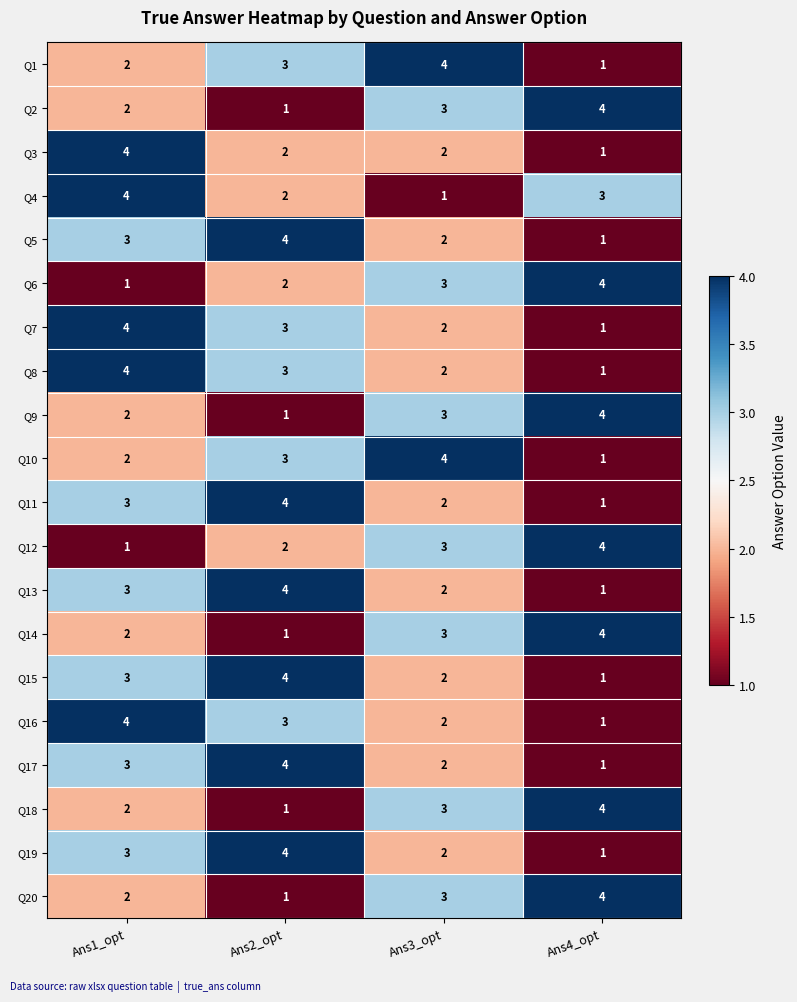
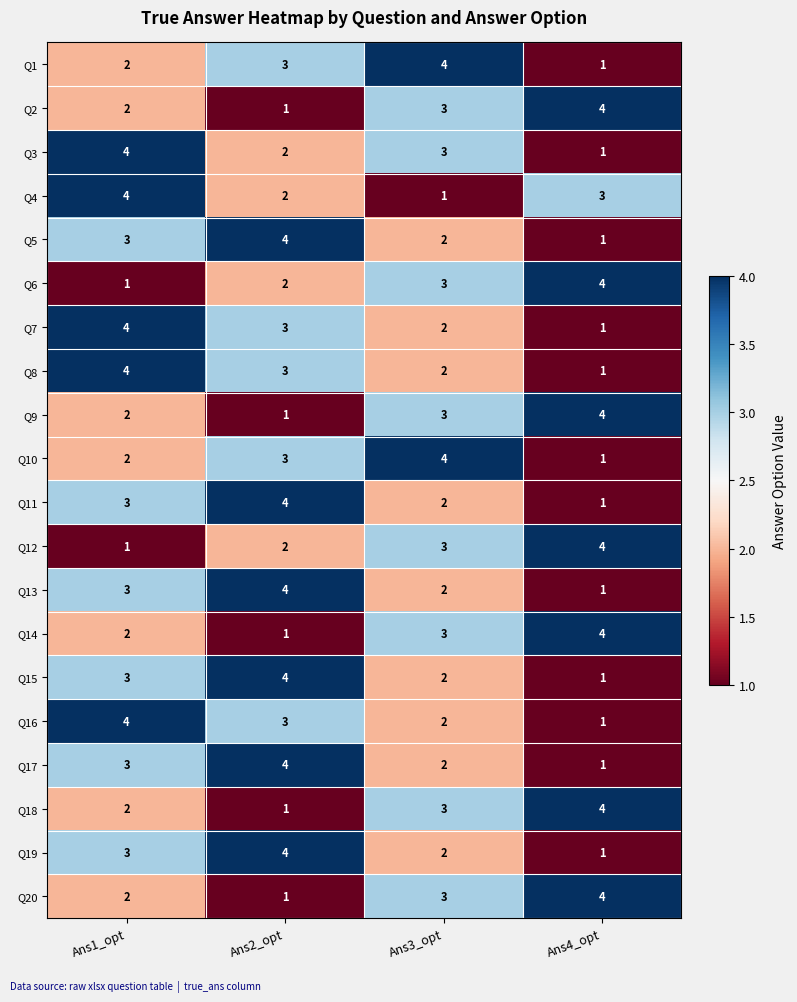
  {
    "Q1": {
      "Ans1_opt": 2,
      "Ans2_opt": 3,
      "Ans3_opt": 4,
      "Ans4_opt": 1
    },
    "Q2": {
      "Ans1_opt": 2,
      "Ans2_opt": 1,
      "Ans3_opt": 3,
      "Ans4_opt": 4
    },
    "Q3": {
      "Ans1_opt": 4,
      "Ans2_opt": 2,
-     "Ans3_opt": 2,
+     "Ans3_opt": 3,
      "Ans4_opt": 1
    },
    "Q4": {
      "Ans1_opt": 4,
      "Ans2_opt": 2,
      "Ans3_opt": 1,
      "Ans4_opt": 3
    },
    "Q5": {
      "Ans1_opt": 3,
      "Ans2_opt": 4,
      "Ans3_opt": 2,
      "Ans4_opt": 1
    },
    "Q6": {
      "Ans1_opt": 1,
      "Ans2_opt": 2,
      "Ans3_opt": 3,
      "Ans4_opt": 4
    },
    "Q7": {
      "Ans1_opt": 4,
      "Ans2_opt": 3,
      "Ans3_opt": 2,
      "Ans4_opt": 1
    },
    "Q8": {
      "Ans1_opt": 4,
      "Ans2_opt": 3,
      "Ans3_opt": 2,
      "Ans4_opt": 1
    },
    "Q9": {
      "Ans1_opt": 2,
      "Ans2_opt": 1,
      "Ans3_opt": 3,
      "Ans4_opt": 4
    },
    "Q10": {
      "Ans1_opt": 2,
      "Ans2_opt": 3,
      "Ans3_opt": 4,
      "Ans4_opt": 1
    },
    "Q11": {
      "Ans1_opt": 3,
      "Ans2_opt": 4,
      "Ans3_opt": 2,
      "Ans4_opt": 1
    },
    "Q12": {
      "Ans1_opt": 1,
      "Ans2_opt": 2,
      "Ans3_opt": 3,
      "Ans4_opt": 4
    },
    "Q13": {
      "Ans1_opt": 3,
      "Ans2_opt": 4,
      "Ans3_opt": 2,
      "Ans4_opt": 1
    },
    "Q14": {
      "Ans1_opt": 2,
      "Ans2_opt": 1,
      "Ans3_opt": 3,
      "Ans4_opt": 4
    },
    "Q15": {
      "Ans1_opt": 3,
      "Ans2_opt": 4,
      "Ans3_opt": 2,
      "Ans4_opt": 1
    },
    "Q16": {
      "Ans1_opt": 4,
      "Ans2_opt": 3,
      "Ans3_opt": 2,
      "Ans4_opt": 1
    },
    "Q17": {
      "Ans1_opt": 3,
      "Ans2_opt": 4,
      "Ans3_opt": 2,
      "Ans4_opt": 1
    },
    "Q18": {
      "Ans1_opt": 2,
      "Ans2_opt": 1,
      "Ans3_opt": 3,
      "Ans4_opt": 4
    },
    "Q19": {
      "Ans1_opt": 3,
      "Ans2_opt": 4,
      "Ans3_opt": 2,
      "Ans4_opt": 1
    },
    "Q20": {
      "Ans1_opt": 2,
      "Ans2_opt": 1,
      "Ans3_opt": 3,
      "Ans4_opt": 4
    }
  }
